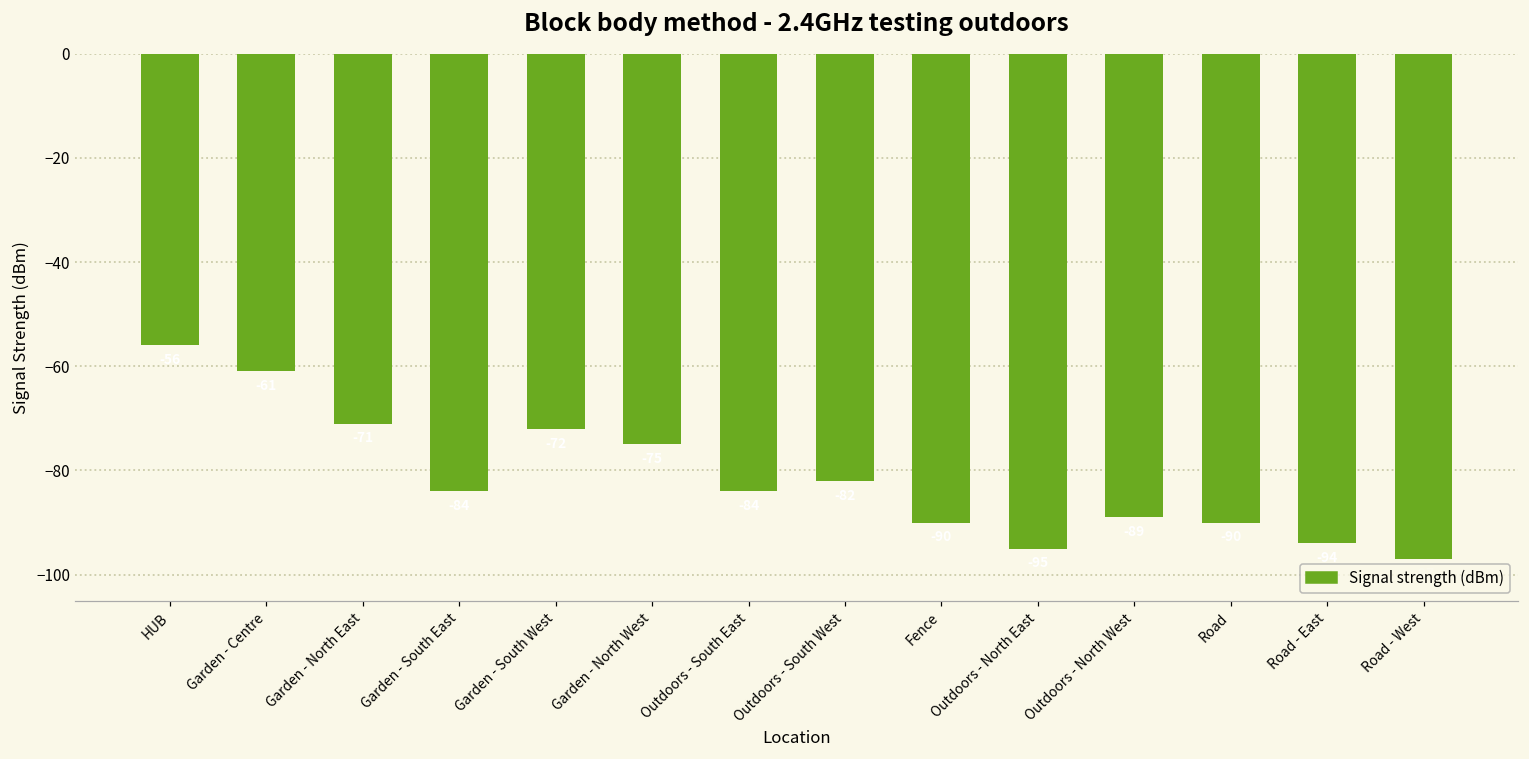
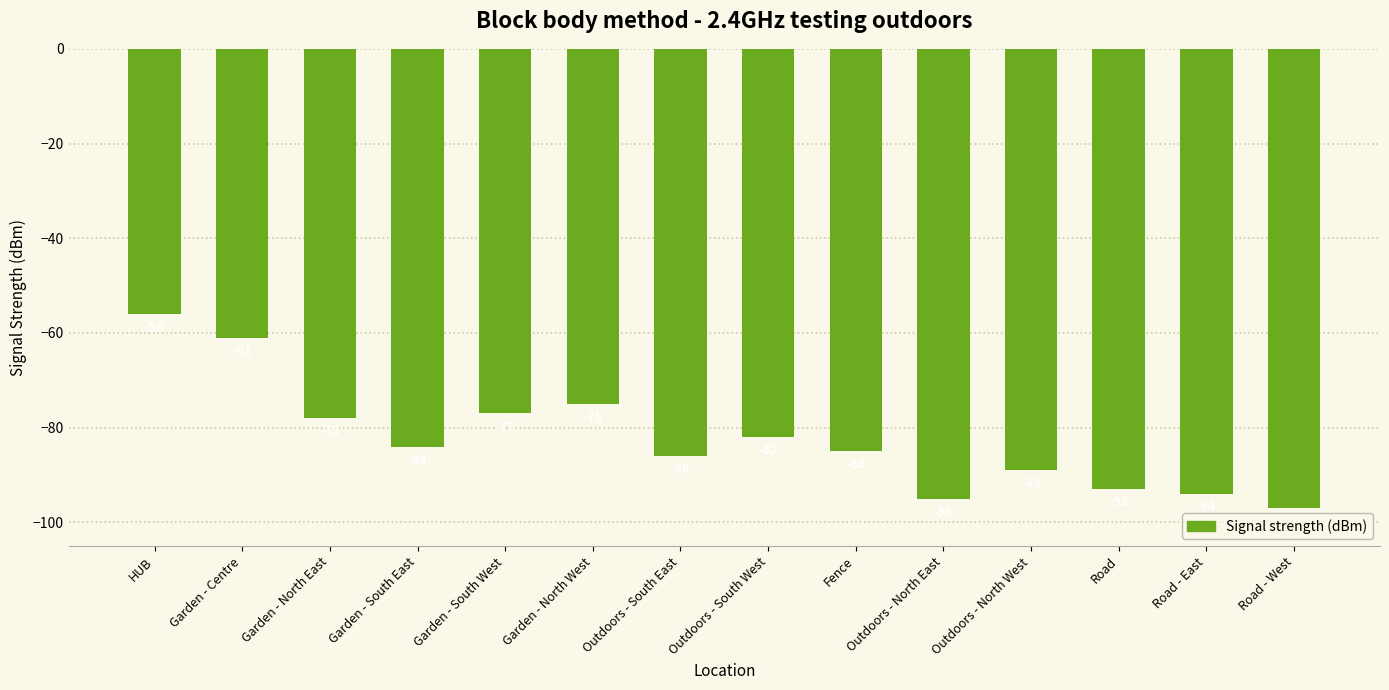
  {
    "HUB": -56,
    "Garden - Centre": -61,
-   "Garden - North East": -71,
+   "Garden - North East": -78,
    "Garden - South East": -84,
-   "Garden - South West": -72,
+   "Garden - South West": -77,
    "Garden - North West": -75,
-   "Outdoors - South East": -84,
+   "Outdoors - South East": -86,
    "Outdoors - South West": -82,
-   "Fence": -90,
+   "Fence": -85,
    "Outdoors - North East": -95,
    "Outdoors - North West": -89,
-   "Road": -90,
+   "Road": -93,
    "Road - East": -94,
    "Road - West": -97
  }
